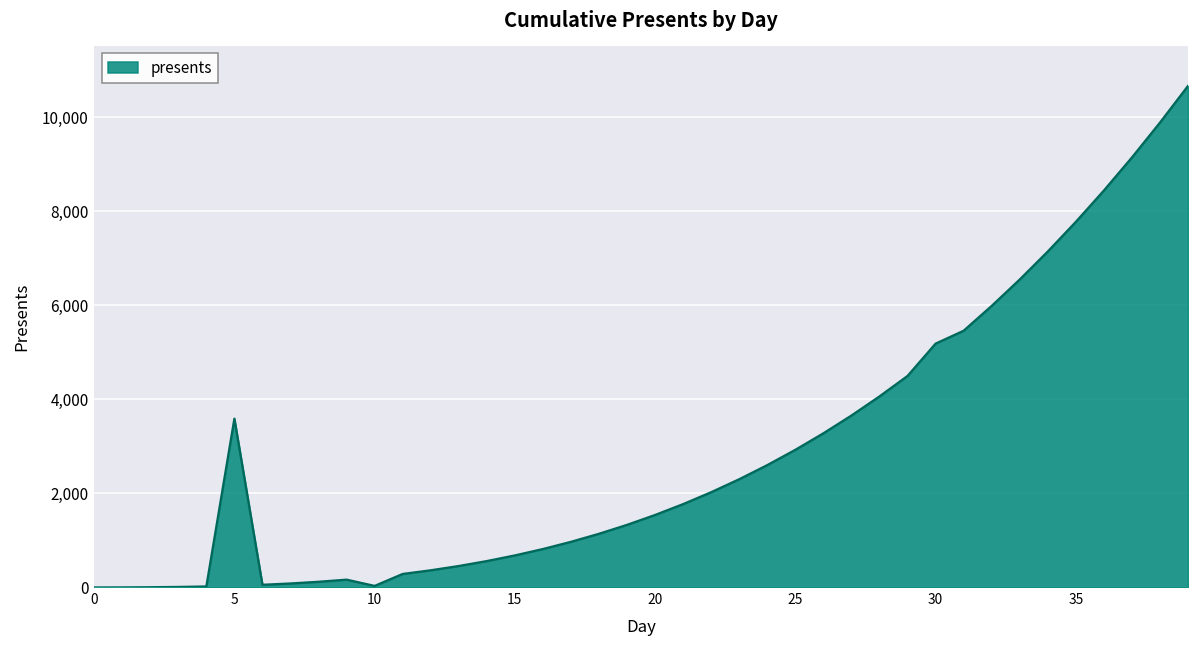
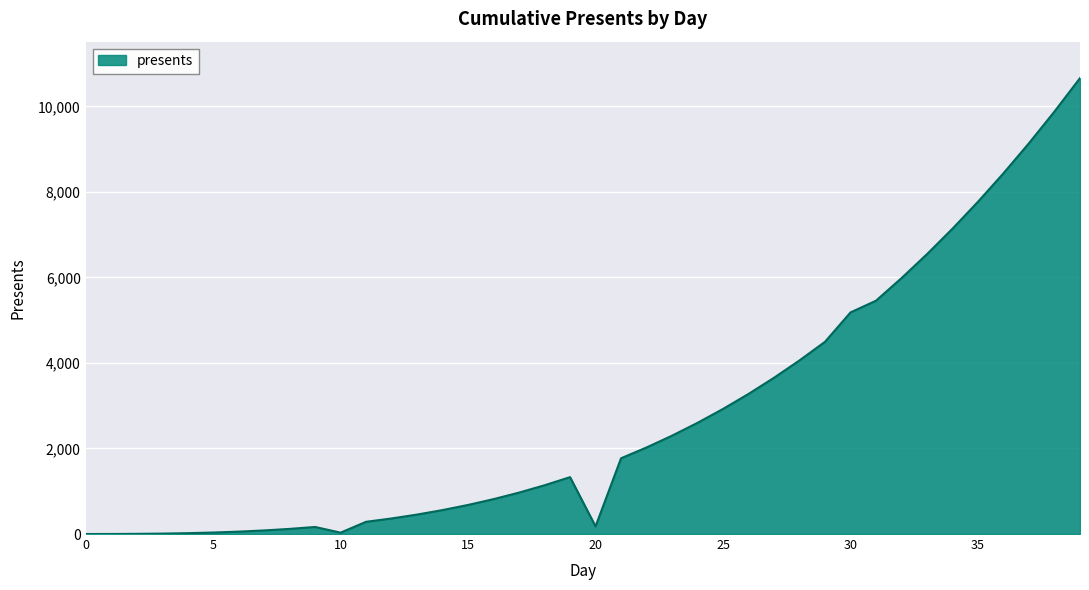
  {
    "0": "0",
-   "5": "3,600",
+   "5": "0",
    "10": "0",
    "15": "700",
-   "20": "1,500",
+   "20": "200",
    "25": "2,900",
    "30": "5,200",
    "35": "7,800"
  }
